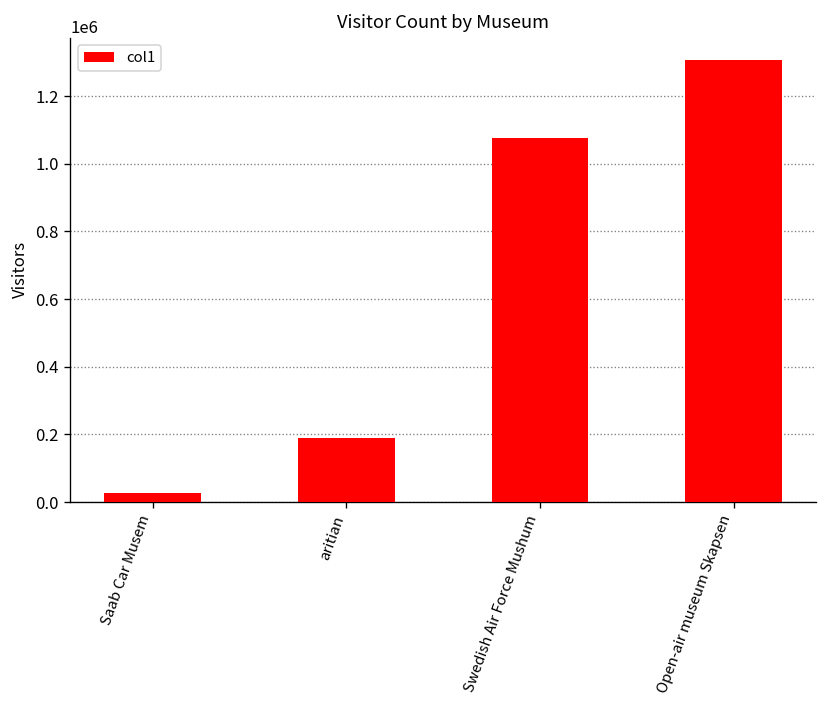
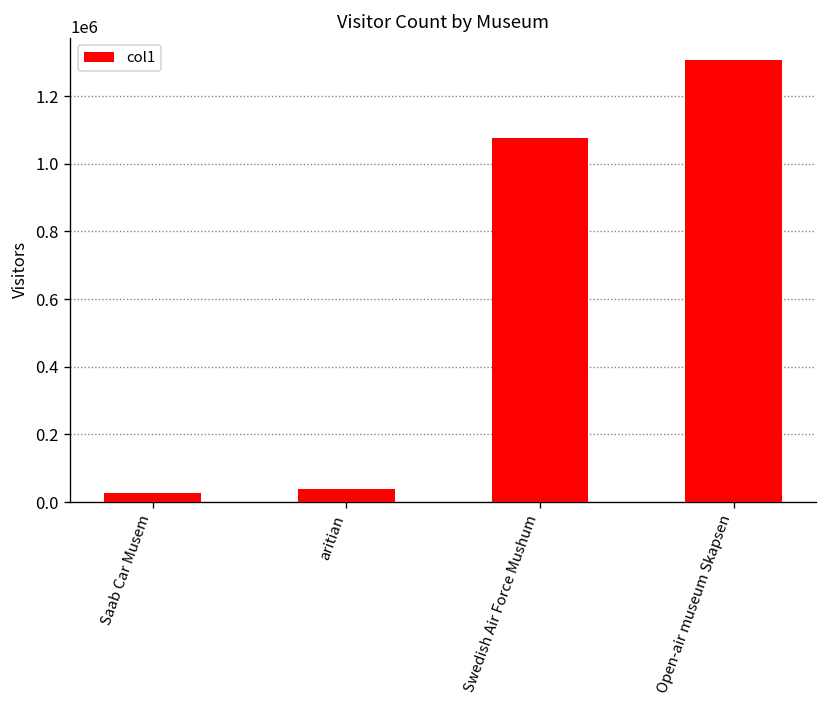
  {
    "Saab Car Musem": 30000,
-   "aritian": 190000,
+   "aritian": 40000,
    "Swedish Air Force Mushum": 1080000,
    "Open-air museum Skapsen": 1310000
  }
